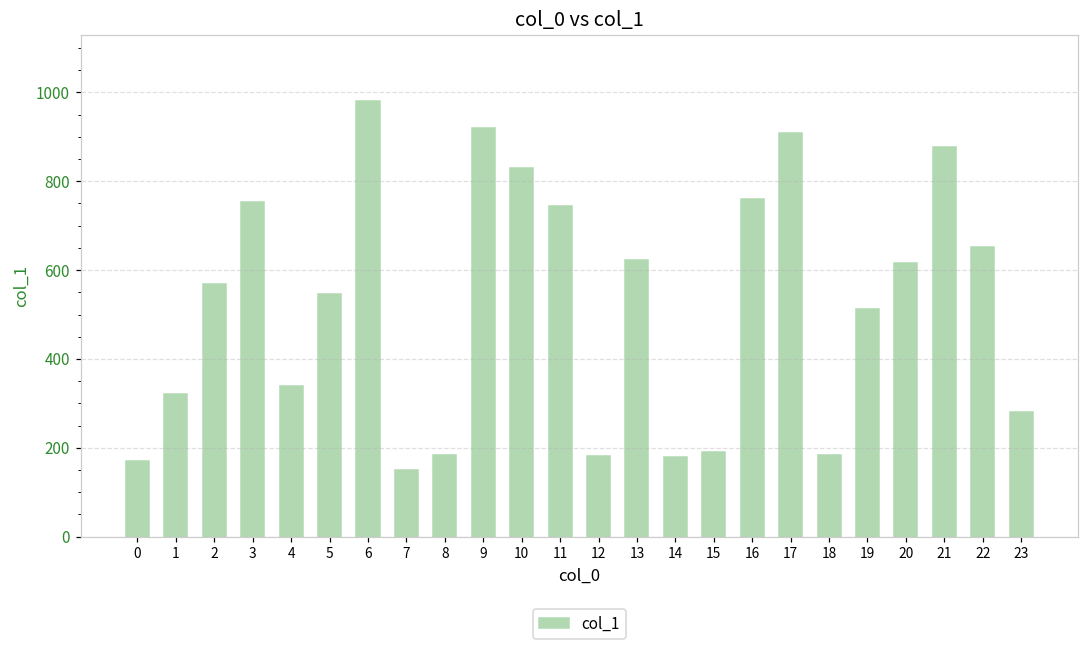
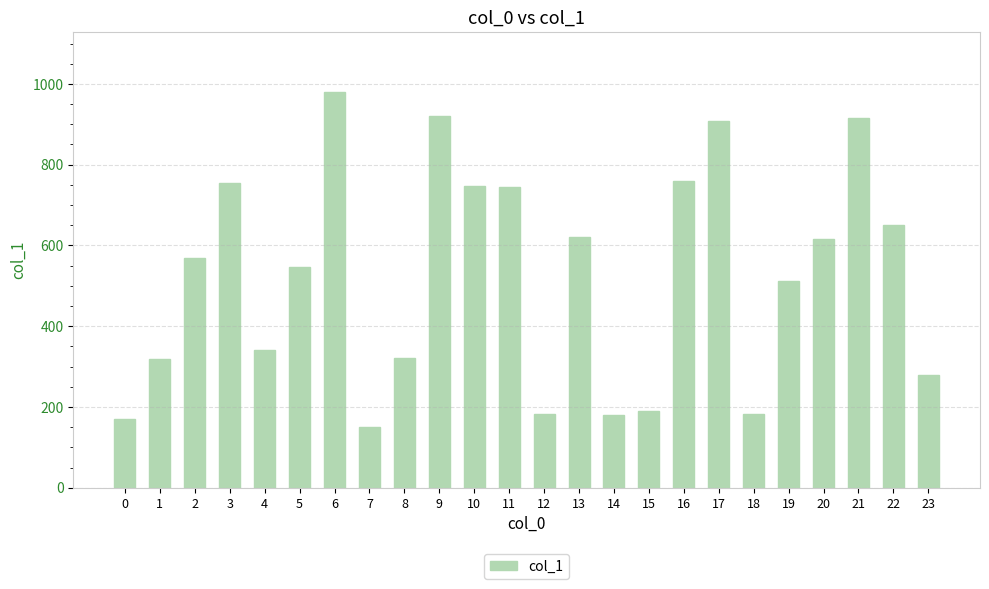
  {
    "0": 170,
    "1": 320,
    "2": 570,
    "3": 750,
    "4": 340,
    "5": 550,
    "6": 980,
    "7": 150,
-   "8": 180,
+   "8": 320,
    "9": 920,
-   "10": 830,
+   "10": 750,
    "11": 740,
    "12": 180,
    "13": 620,
    "14": 180,
    "15": 190,
    "16": 760,
    "17": 910,
    "18": 180,
    "19": 510,
    "20": 620,
-   "21": 880,
+   "21": 920,
    "22": 650,
    "23": 280
  }
